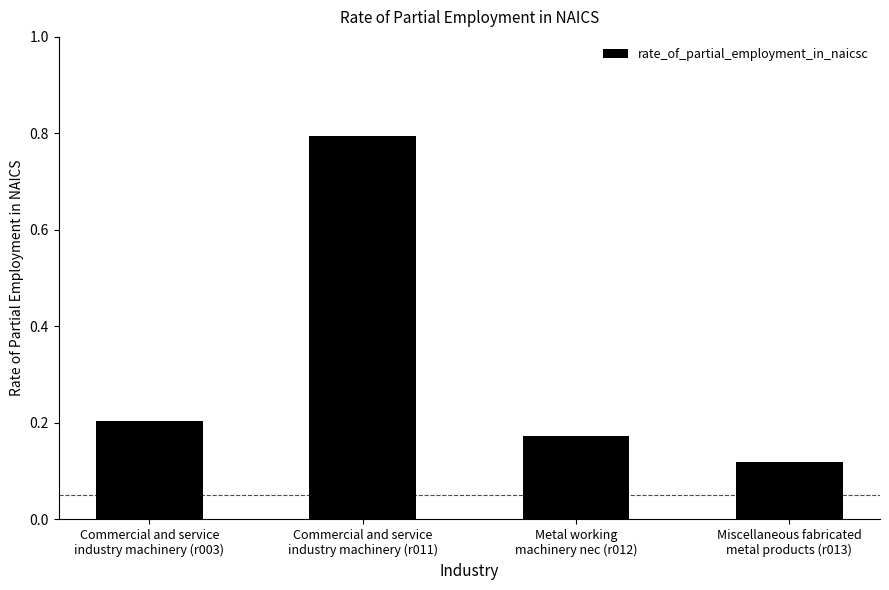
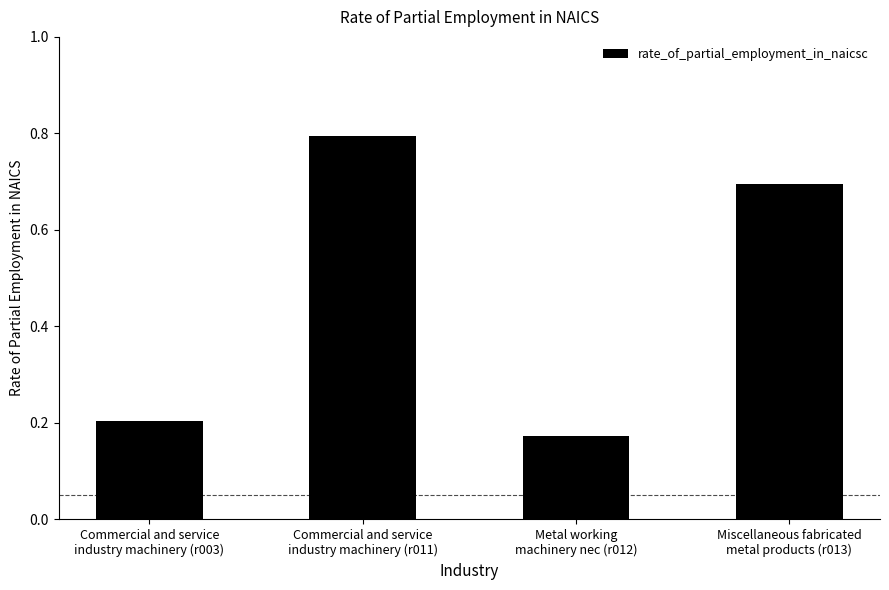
  {
    "Commercial and service industry machinery (r003)": 0.20,
    "Commercial and service industry machinery (r011)": 0.80,
    "Metal working machinery nec (r012)": 0.17,
-   "Miscellaneous fabricated metal products (r013)": 0.12
+   "Miscellaneous fabricated metal products (r013)": 0.69
  }
